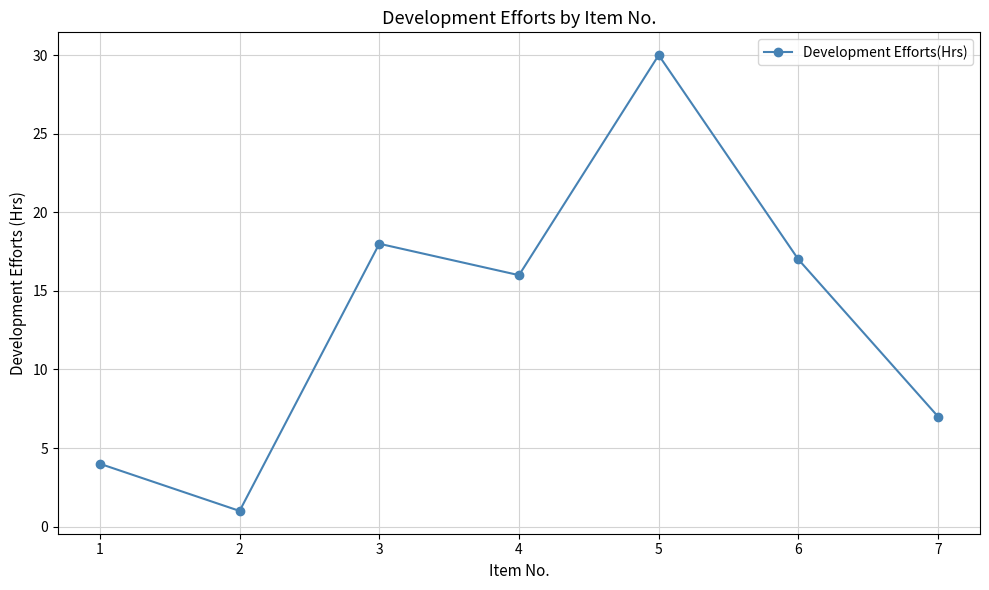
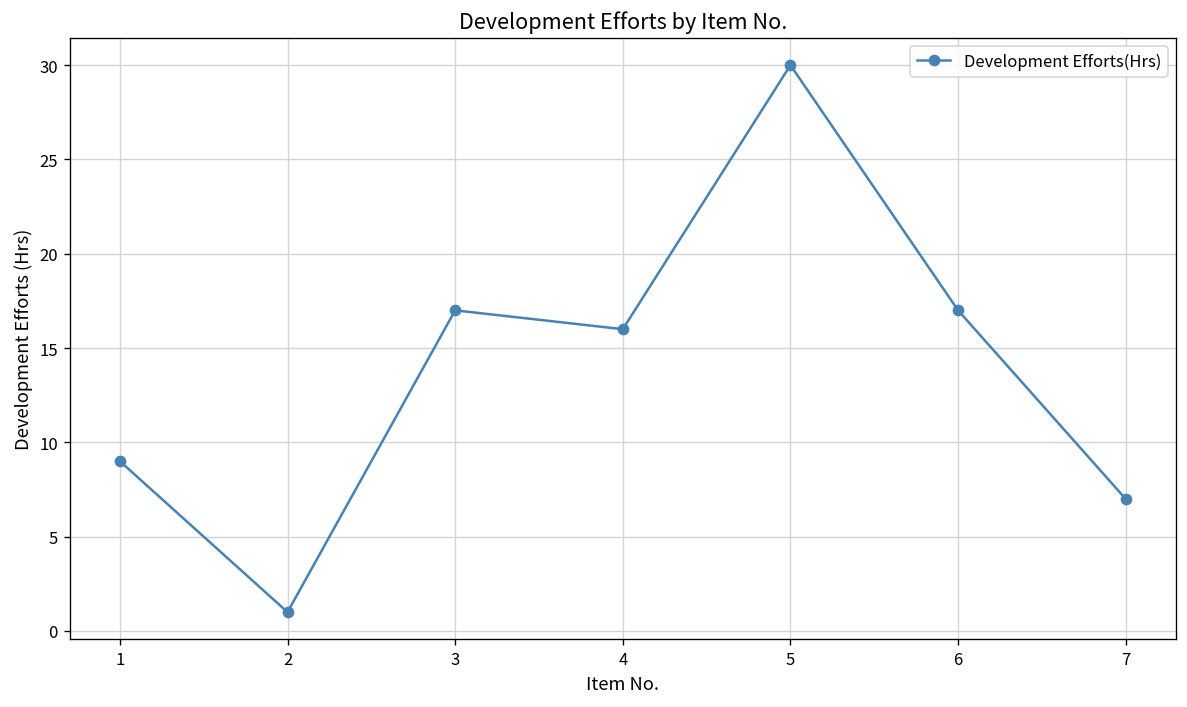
  {
-   "1": 4,
+   "1": 9,
    "2": 1,
-   "3": 18,
+   "3": 17,
    "4": 16,
    "5": 30,
    "6": 17,
    "7": 7
  }
